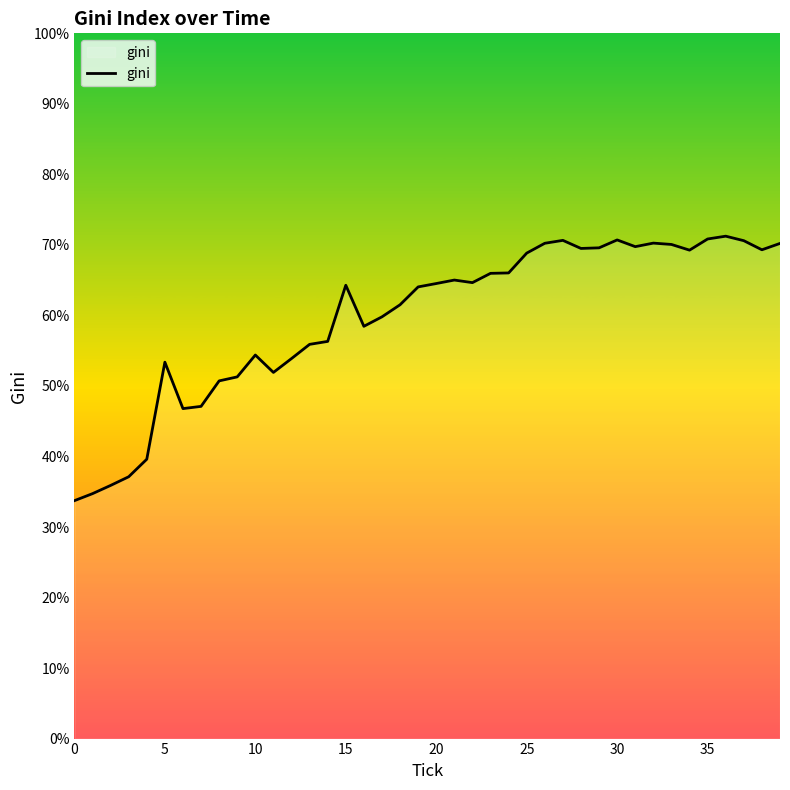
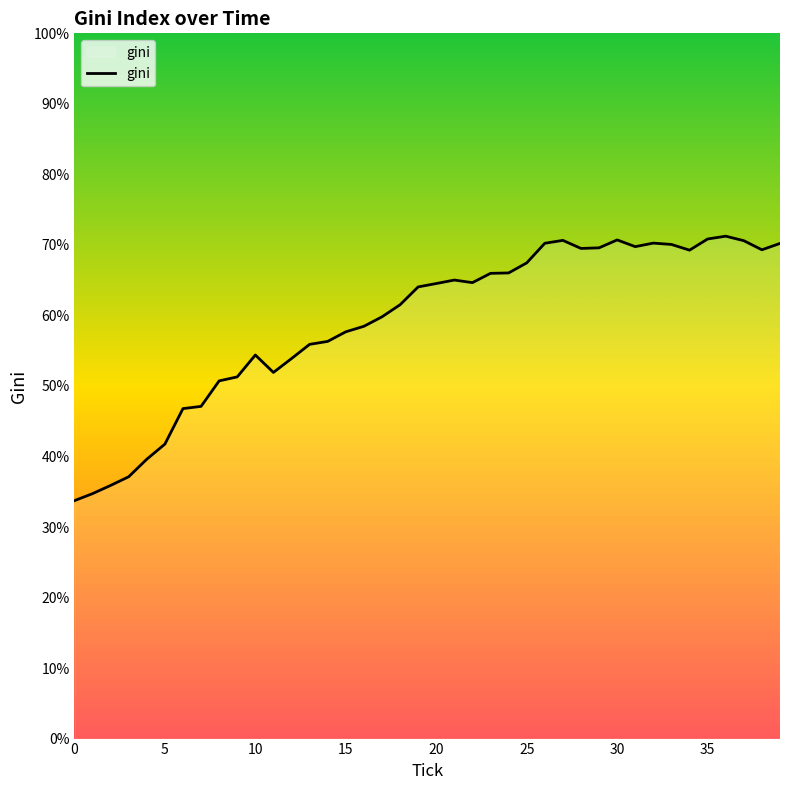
  {
    "0": "34%",
-   "5": "53%",
+   "5": "42%",
    "10": "54%",
-   "15": "64%",
+   "15": "58%",
    "20": "65%",
-   "25": "69%",
+   "25": "67%",
    "30": "71%",
    "35": "71%"
  }
